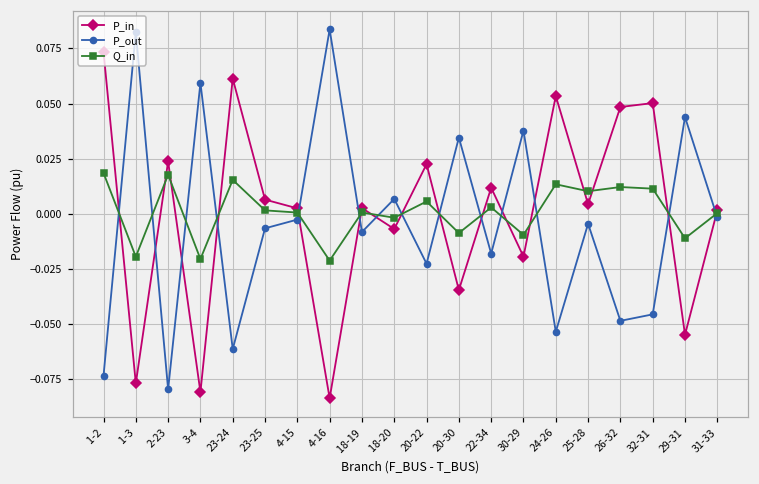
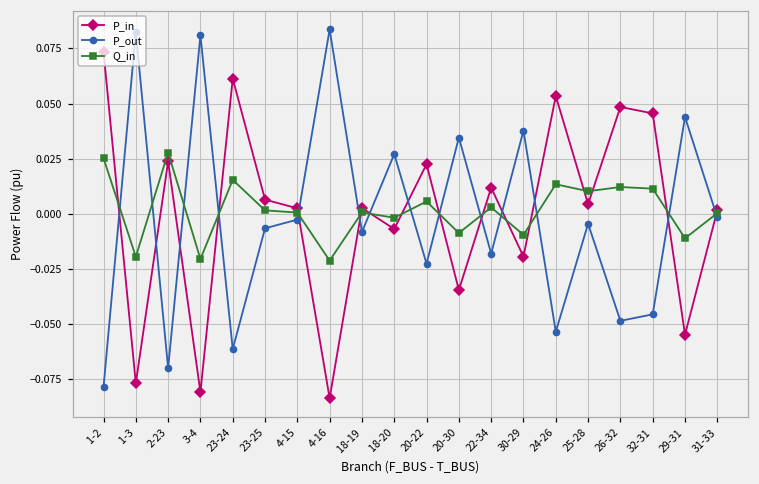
  {
    "P_in": {
      "1-3": -0.077,
      "2-23": 0.024,
      "3-4": -0.081,
      "23-24": 0.061,
      "23-25": 0.007,
      "4-15": 0.003,
      "4-16": -0.083,
      "18-19": 0.003,
      "18-20": -0.007,
      "20-22": 0.023,
      "20-30": -0.034,
      "22-34": 0.012,
      "30-29": -0.019,
      "24-26": 0.053,
      "25-28": 0.004,
      "26-32": 0.048,
-     "32-31": 0.050,
+     "32-31": 0.046,
      "29-31": -0.055
    },
    "P_out": {
-     "1-2": -0.073,
-     "2-23": -0.080,
-     "3-4": 0.059,
+     "1-2": -0.079,
+     "2-23": -0.070,
+     "3-4": 0.081,
      "23-24": -0.061,
      "23-25": -0.007,
      "4-15": -0.003,
      "4-16": 0.084,
      "18-19": -0.008,
-     "18-20": 0.007,
+     "18-20": 0.027,
      "20-22": -0.023,
      "20-30": 0.035,
      "22-34": -0.018,
      "30-29": 0.038,
      "24-26": -0.053,
      "25-28": -0.004,
      "26-32": -0.048,
      "32-31": -0.045,
      "29-31": 0.044,
      "31-33": -0.002
    },
    "Q_in": {
-     "1-2": 0.019,
+     "1-2": 0.025,
      "1-3": -0.019,
-     "2-23": 0.018,
+     "2-23": 0.028,
      "3-4": -0.020,
      "23-24": 0.015,
      "23-25": 0.002,
      "4-15": 0.001,
      "4-16": -0.021,
      "18-19": 0.001,
      "18-20": -0.002,
      "20-22": 0.006,
      "20-30": -0.009,
      "22-34": 0.003,
      "30-29": -0.009,
      "24-26": 0.013,
      "25-28": 0.010,
      "26-32": 0.012,
      "32-31": 0.011,
      "29-31": -0.011
    }
  }
